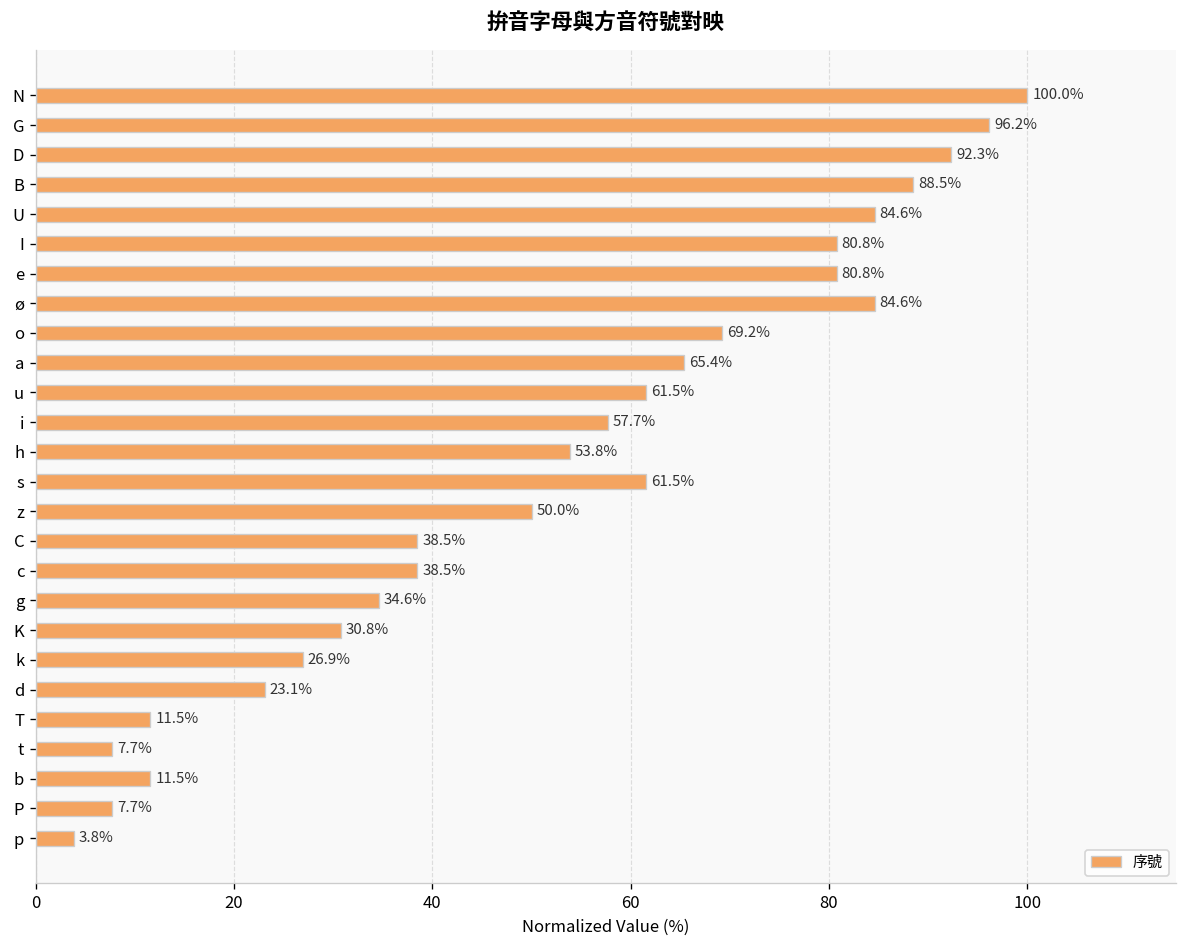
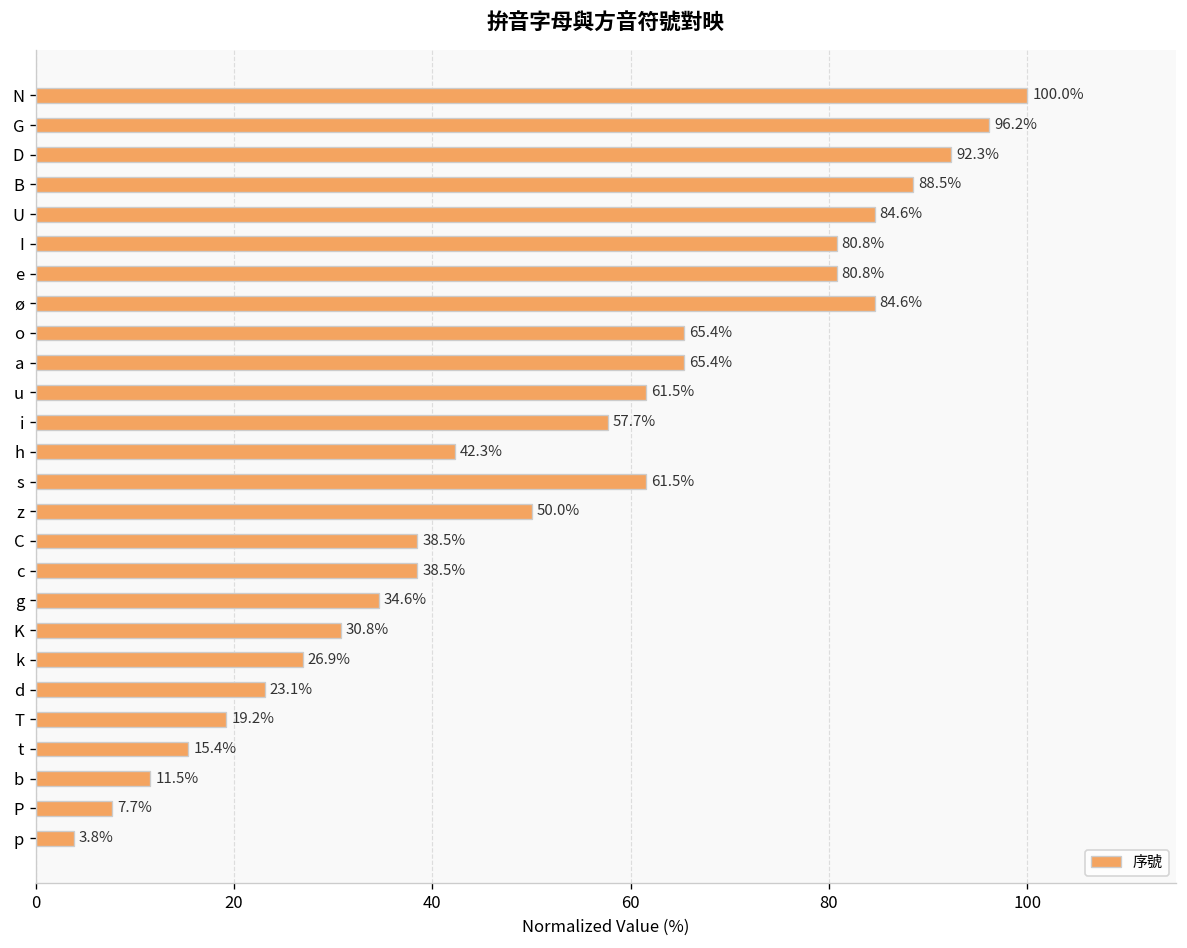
  {
    "N": "100.0%",
    "G": "96.2%",
    "D": "92.3%",
    "B": "88.5%",
    "U": "84.6%",
    "I": "80.8%",
    "e": "80.8%",
    "ø": "84.6%",
-   "o": "69.2%",
+   "o": "65.4%",
    "a": "65.4%",
    "u": "61.5%",
    "i": "57.7%",
-   "h": "53.8%",
+   "h": "42.3%",
    "s": "61.5%",
    "z": "50.0%",
    "C": "38.5%",
    "c": "38.5%",
    "g": "34.6%",
    "K": "30.8%",
    "k": "26.9%",
    "d": "23.1%",
-   "T": "11.5%",
-   "t": "7.7%",
+   "T": "19.2%",
+   "t": "15.4%",
    "b": "11.5%",
    "P": "7.7%",
    "p": "3.8%"
  }
